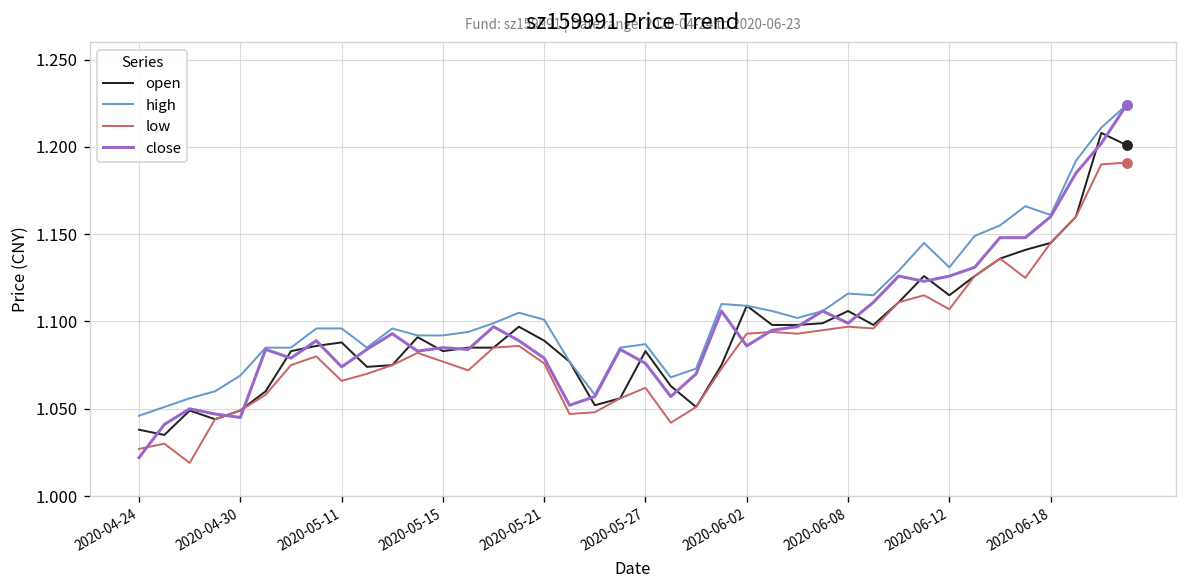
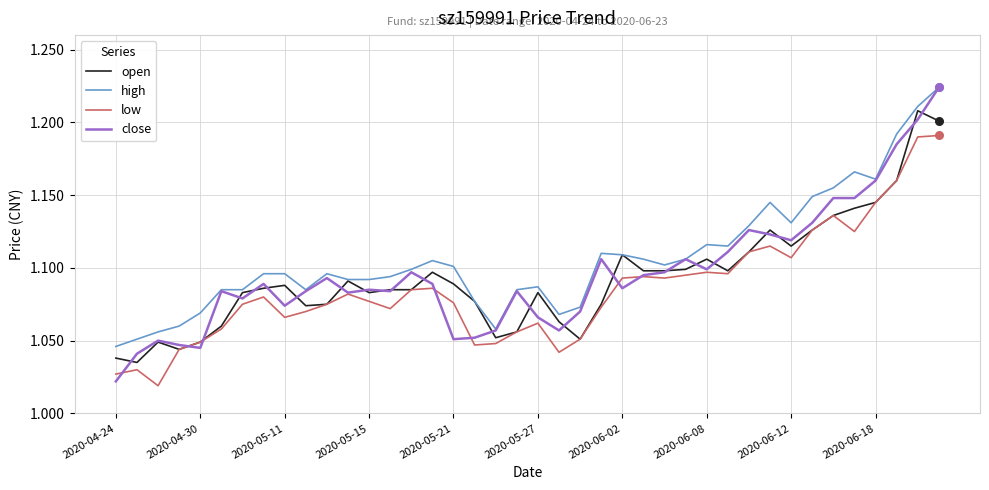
  {
    "close": {
      "2020-04-24": 1.022,
      "2020-04-30": 1.045,
      "2020-05-11": 1.074,
      "2020-05-15": 1.085,
-     "2020-05-21": 1.079,
-     "2020-05-27": 1.076,
+     "2020-05-21": 1.051,
+     "2020-05-27": 1.066,
      "2020-06-02": 1.086,
      "2020-06-08": 1.099,
-     "2020-06-12": 1.126
+     "2020-06-12": 1.119
    }
  }
